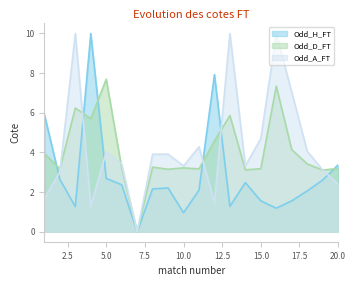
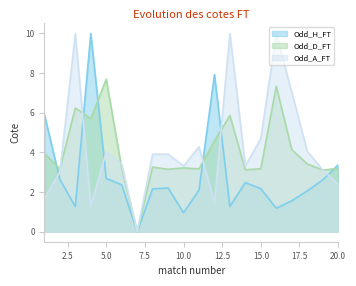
  {
    "Odd_H_FT": {
      "5.0": 2.7,
      "10.0": 1.0,
-     "15.0": 1.6,
+     "15.0": 2.2,
      "20.0": 3.4
    },
    "Odd_D_FT": {
      "5.0": 7.7,
      "15.0": 3.2,
      "20.0": 3.2
    },
    "Odd_A_FT": {
      "5.0": 4.0,
      "15.0": 4.7,
      "20.0": 2.4
    }
  }
